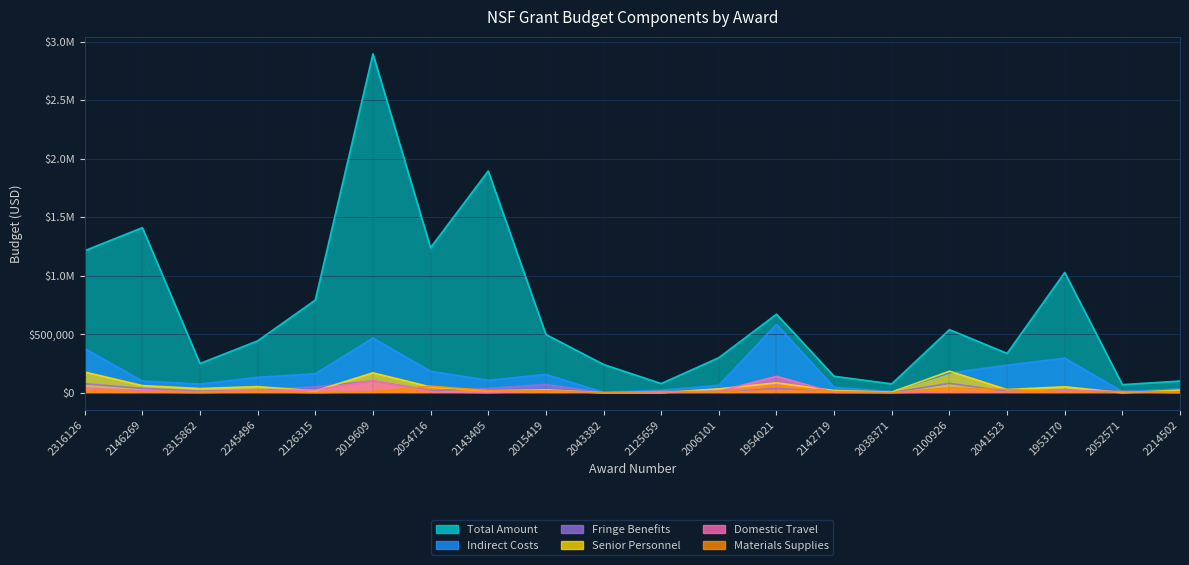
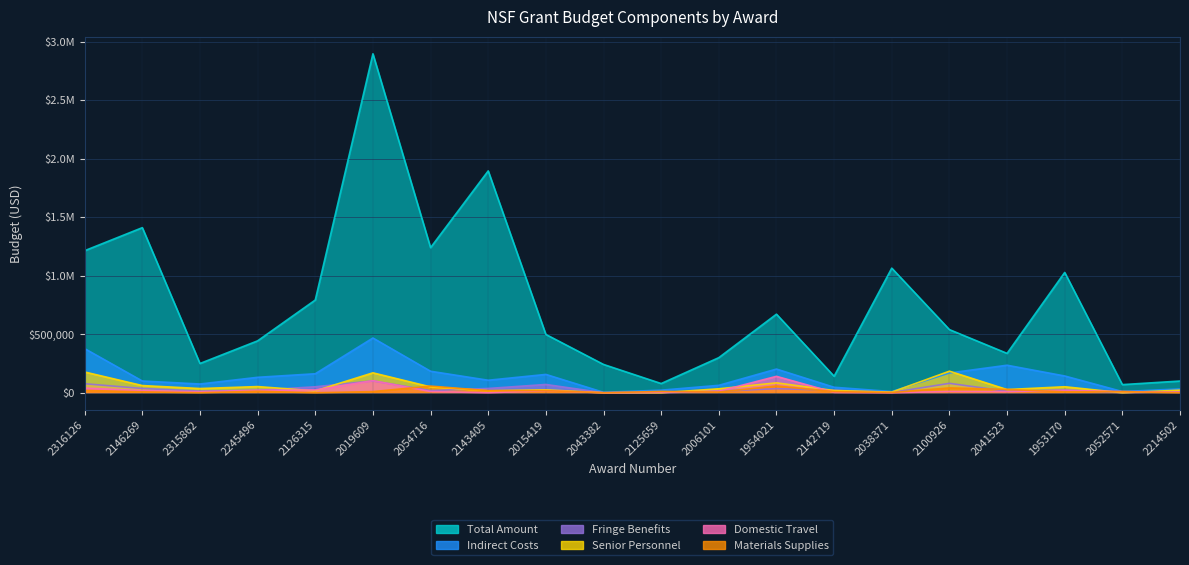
  {
    "Total Amount": {
      "2316126": "$1,210,000",
      "2146269": "$1,410,000",
      "2315862": "$250,000",
      "2245496": "$440,000",
      "2126315": "$790,000",
      "2019609": "$2,900,000",
      "2054716": "$1,240,000",
      "2143405": "$1,900,000",
      "2015419": "$500,000",
      "2043382": "$240,000",
      "2125659": "$80,000",
      "2006101": "$300,000",
      "1954021": "$670,000",
      "2142719": "$140,000",
-     "2038371": "$80,000",
+     "2038371": "$1,070,000",
      "2100926": "$540,000",
      "2041523": "$340,000",
      "1953170": "$1,030,000",
      "2052571": "$70,000",
      "2214502": "$100,000"
    },
    "Indirect Costs": {
      "2316126": "$380,000",
      "2146269": "$100,000",
      "2315862": "$70,000",
      "2245496": "$130,000",
      "2126315": "$160,000",
      "2019609": "$470,000",
      "2054716": "$180,000",
      "2143405": "$110,000",
      "2015419": "$160,000",
      "2006101": "$60,000",
-     "1954021": "$580,000",
+     "1954021": "$200,000",
      "2142719": "$50,000",
      "2041523": "$240,000",
-     "1953170": "$300,000"
+     "1953170": "$140,000"
    },
    "Fringe Benefits": {
      "2316126": "$80,000",
      "2126315": "$50,000",
      "2015419": "$70,000",
      "1954021": "$30,000",
      "2100926": "$80,000"
    },
    "Senior Personnel": {
      "2316126": "$180,000",
      "2146269": "$60,000",
      "2315862": "$40,000",
      "2245496": "$50,000",
      "2019609": "$170,000",
      "1954021": "$80,000",
      "1953170": "$50,000"
    },
    "Domestic Travel": {
      "1954021": "$140,000",
      "2100926": "$10,000"
    },
    "Materials Supplies": {
      "2019609": "$10,000",
      "1954021": "$60,000",
      "2100926": "$40,000"
    }
  }
